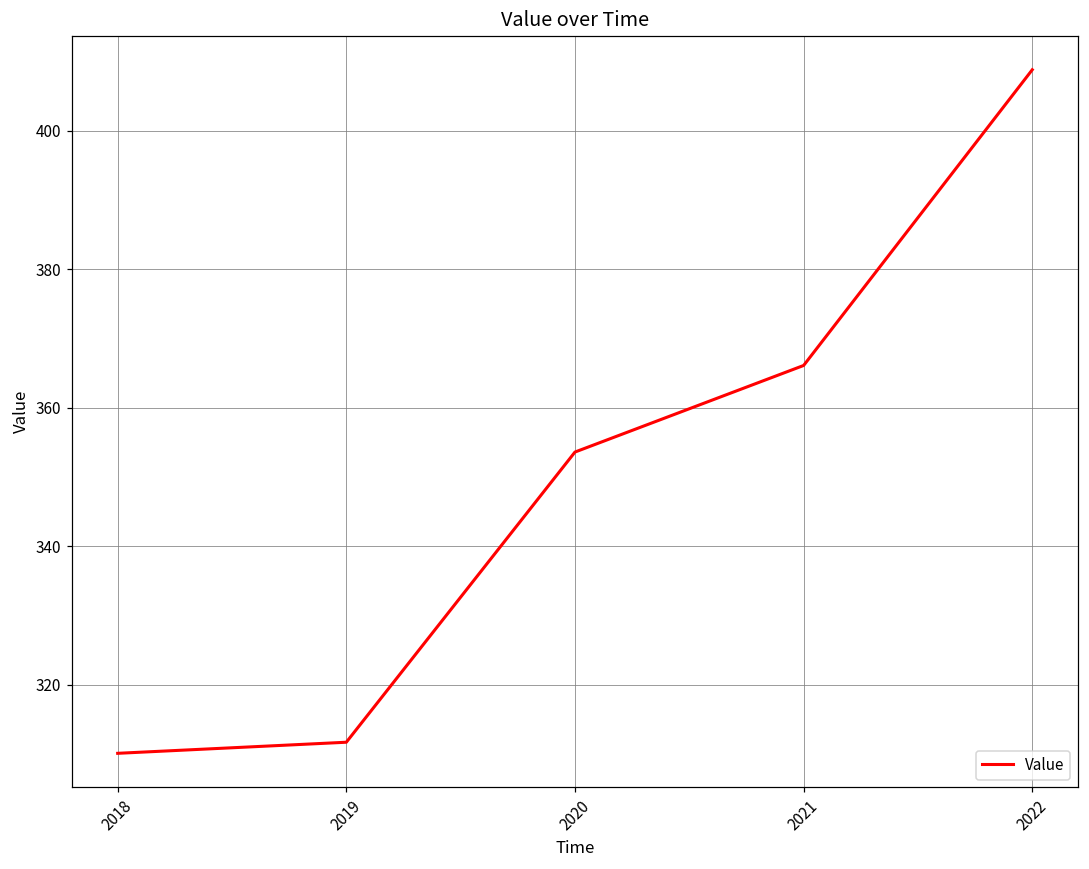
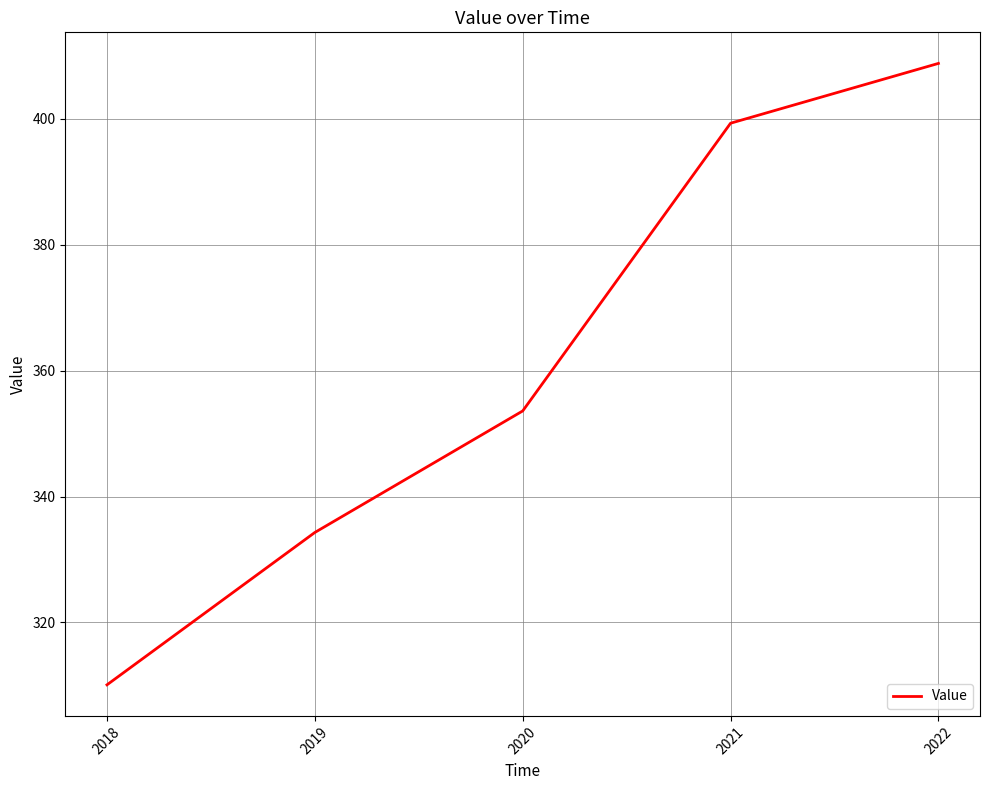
  {
    "2018": 310,
-   "2019": 312,
+   "2019": 334,
    "2020": 354,
-   "2021": 366,
+   "2021": 399,
    "2022": 409
  }
